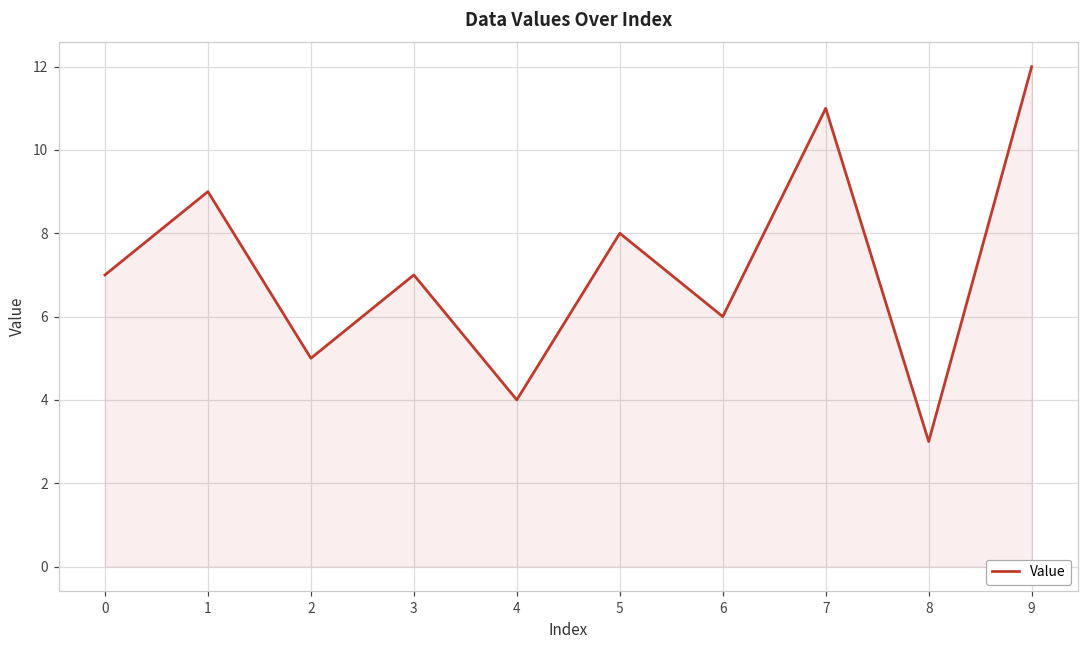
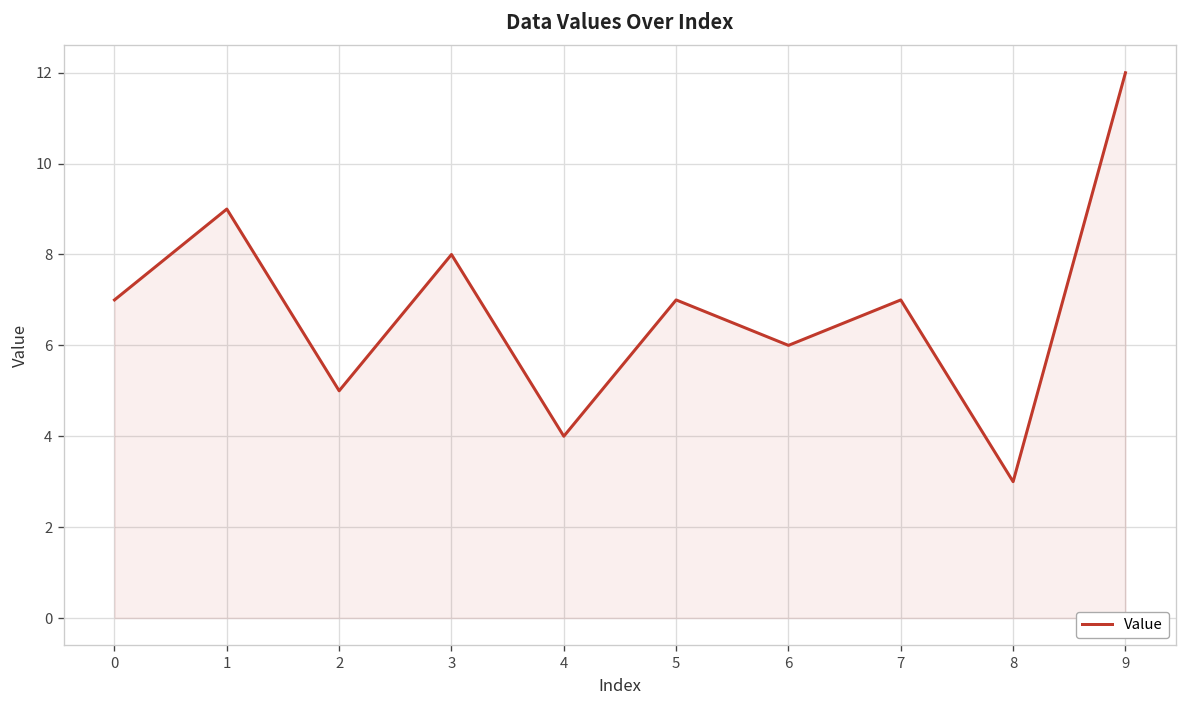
  {
    "0": 7,
    "1": 9,
    "2": 5,
-   "3": 7,
+   "3": 8,
    "4": 4,
-   "5": 8,
+   "5": 7,
    "6": 6,
-   "7": 11,
+   "7": 7,
    "8": 3,
    "9": 12
  }
